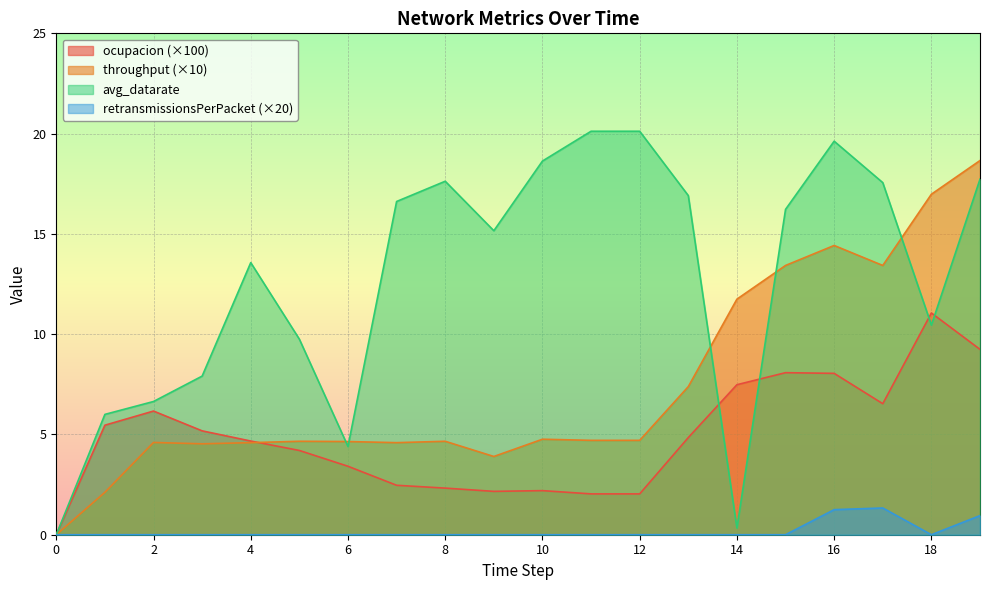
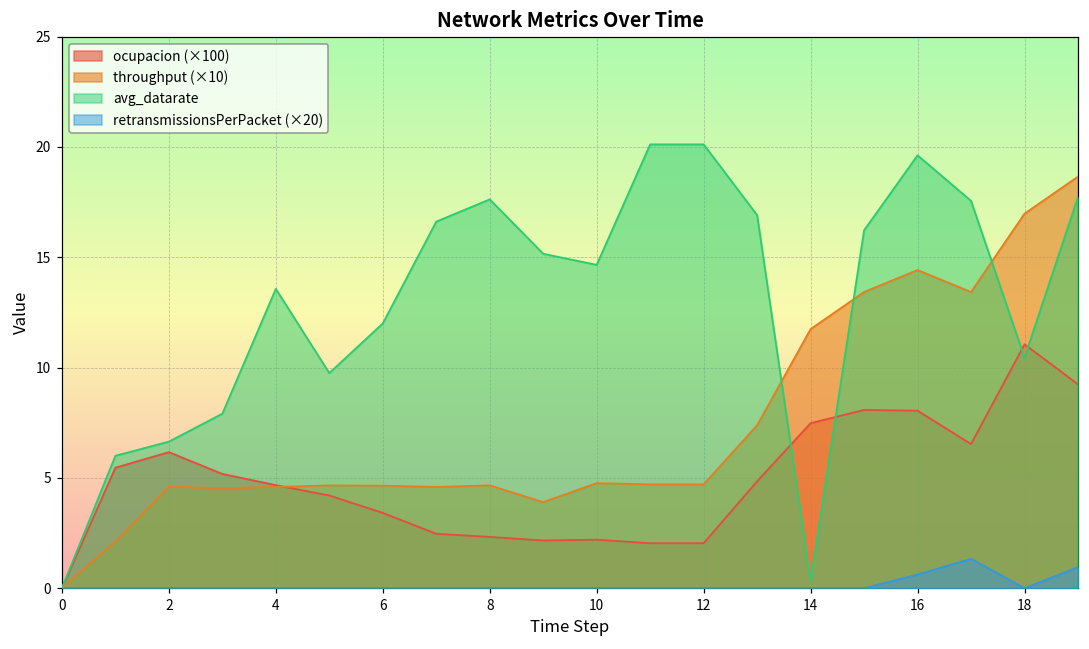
  {
    "avg_datarate": {
      "2": 6.6,
      "4": 13.6,
-     "6": 4.4,
+     "6": 12.0,
      "8": 17.6,
-     "10": 18.6,
+     "10": 14.7,
      "12": 20.1,
      "14": 0.3,
      "16": 19.6,
      "18": 10.5
    },
    "retransmissionsPerPacket (×20)": {
      "2": 0.0,
      "4": 0.0,
      "6": 0.0,
      "8": 0.0,
      "10": 0.0,
      "12": 0.0,
      "14": 0.0,
-     "16": 1.3,
+     "16": 0.6,
      "18": 0.0
    }
  }
